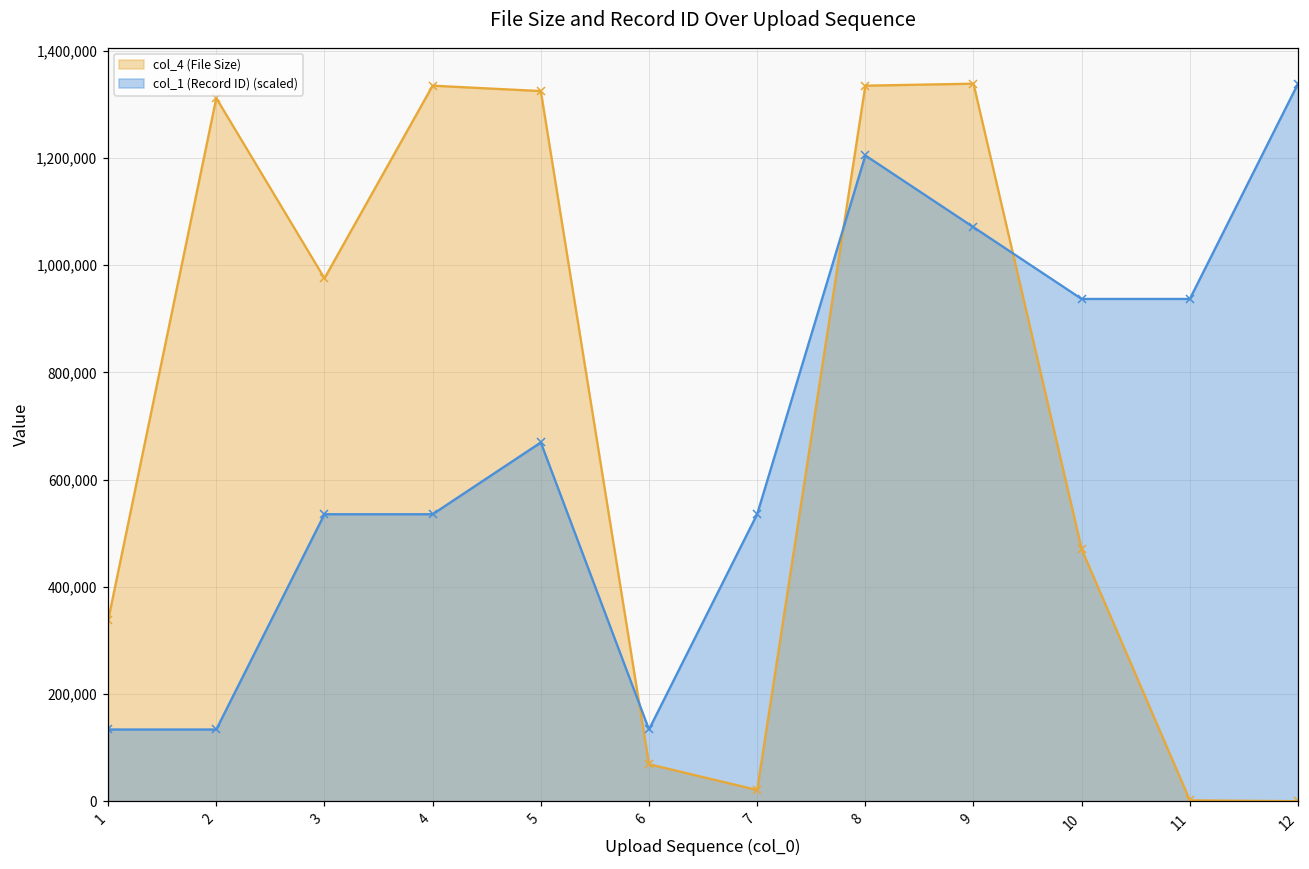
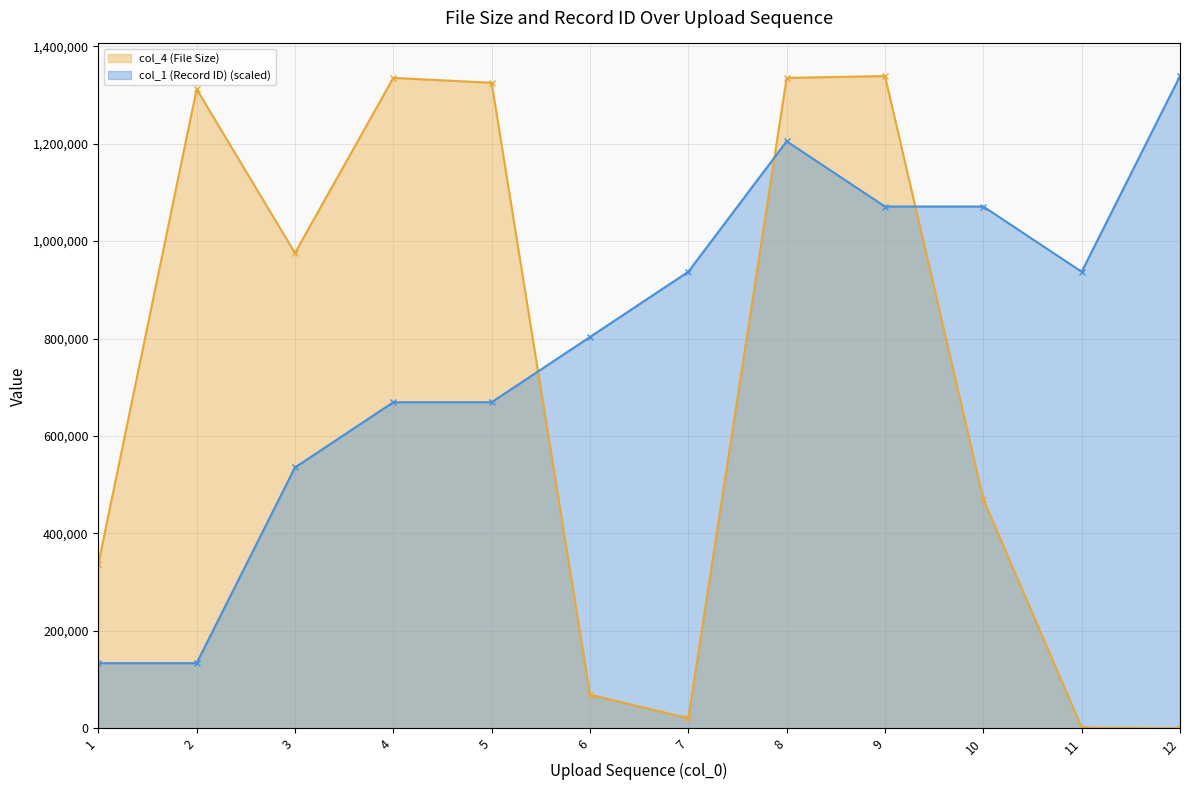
  {
    "col_4 (File Size)": {
      "1": "340,000",
      "2": "1,310,000",
      "3": "980,000",
      "4": "1,330,000",
      "5": "1,320,000",
      "6": "70,000",
      "7": "20,000",
      "8": "1,330,000",
      "9": "1,340,000",
      "10": "470,000",
      "11": "0",
      "12": "0"
    },
    "col_1 (Record ID) (scaled)": {
      "1": "130,000",
      "2": "130,000",
      "3": "540,000",
-     "4": "540,000",
+     "4": "670,000",
      "5": "670,000",
-     "6": "130,000",
-     "7": "540,000",
+     "6": "800,000",
+     "7": "940,000",
      "8": "1,200,000",
      "9": "1,070,000",
-     "10": "940,000",
+     "10": "1,070,000",
      "11": "940,000",
      "12": "1,340,000"
    }
  }
